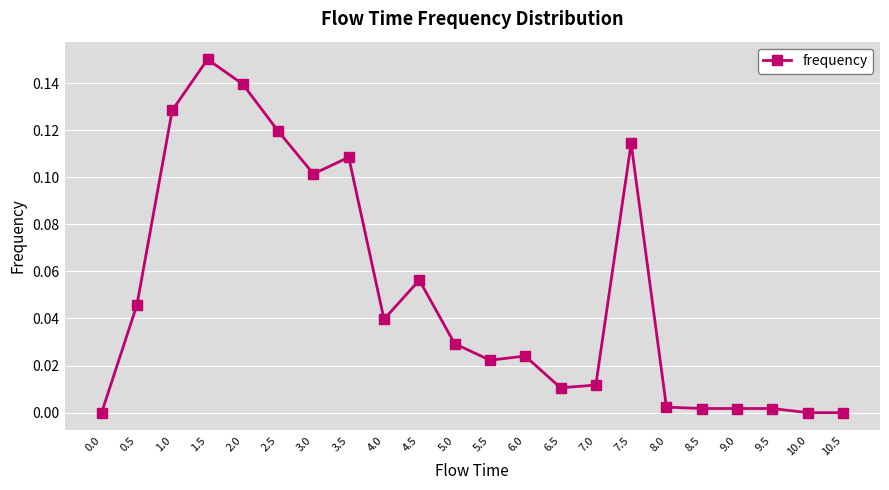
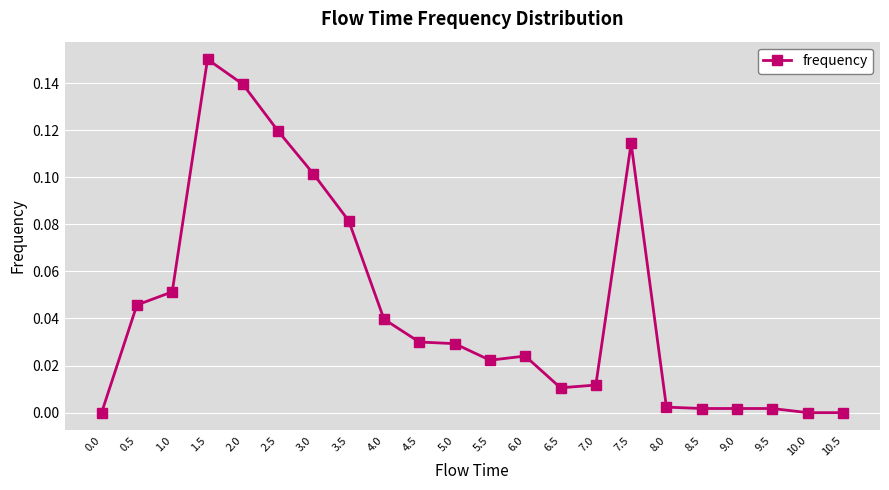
  {
    "0.0": 0.000,
    "0.5": 0.046,
-   "1.0": 0.128,
+   "1.0": 0.051,
    "1.5": 0.150,
    "2.0": 0.140,
    "2.5": 0.120,
    "3.0": 0.101,
-   "3.5": 0.108,
+   "3.5": 0.081,
    "4.0": 0.040,
-   "4.5": 0.056,
+   "4.5": 0.030,
    "5.0": 0.029,
    "5.5": 0.022,
    "6.0": 0.024,
    "6.5": 0.011,
    "7.0": 0.012,
    "7.5": 0.114,
    "8.0": 0.002,
    "8.5": 0.002,
    "9.0": 0.002,
    "9.5": 0.002,
    "10.0": 0.000,
    "10.5": 0.000
  }
